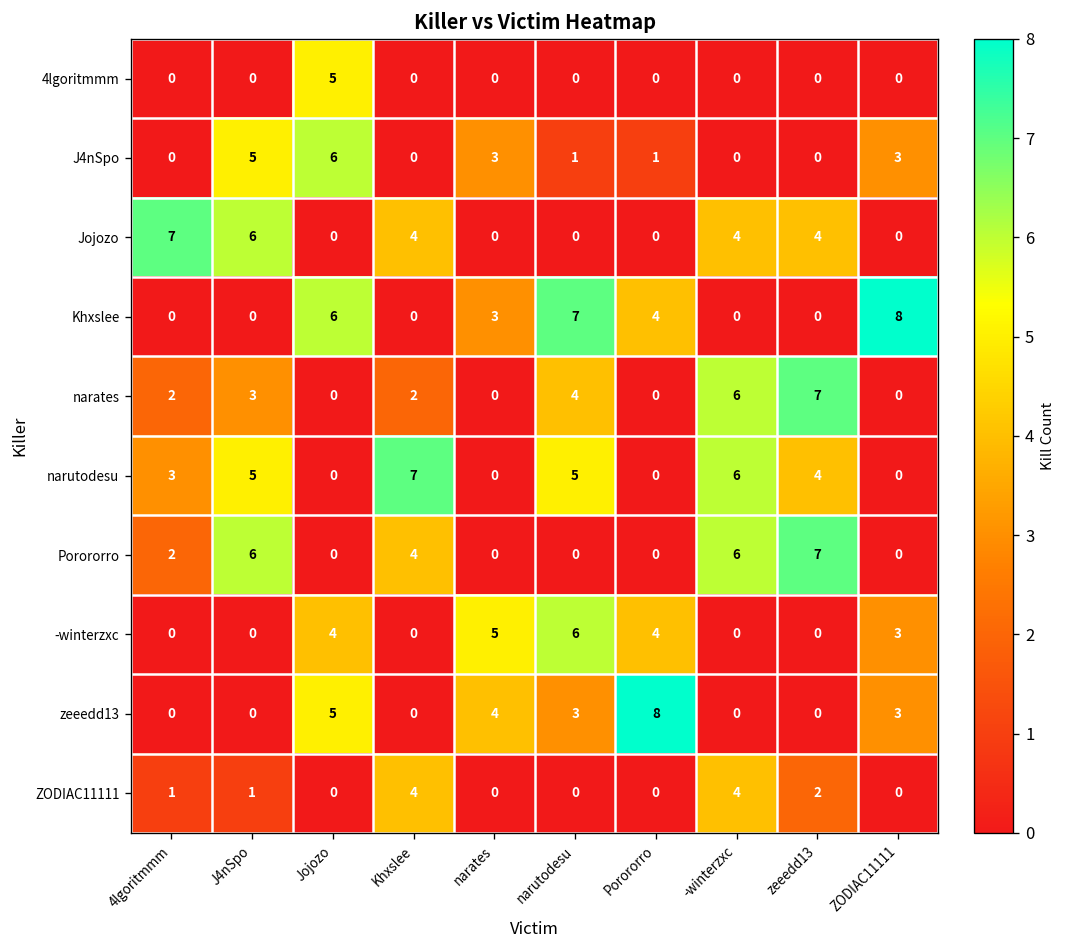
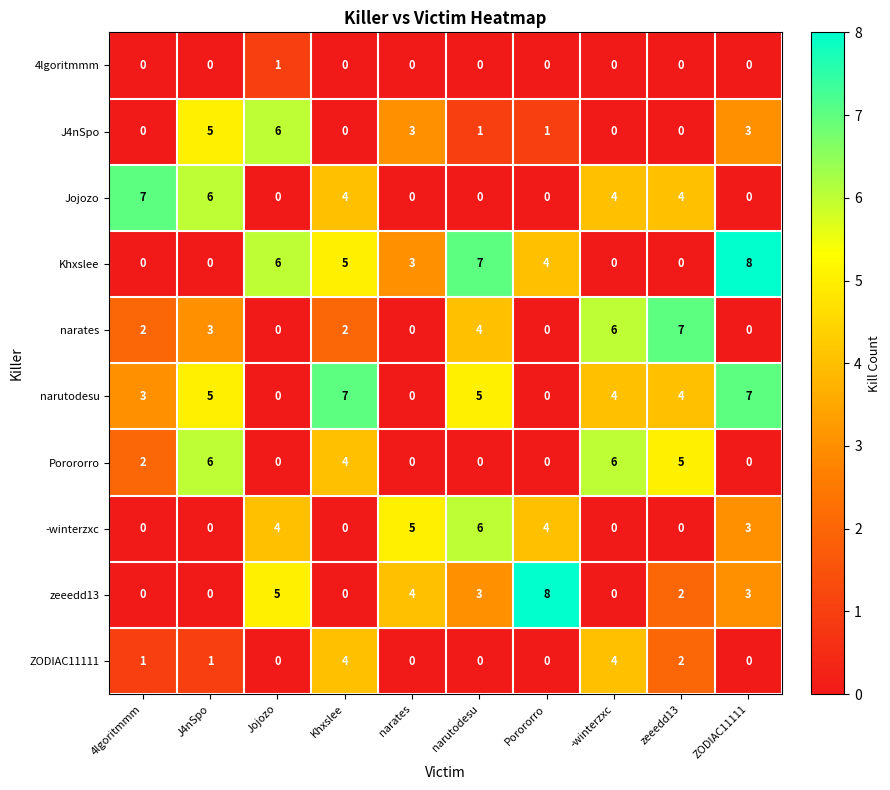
  {
    "4lgoritmmm": {
      "4lgoritmmm": 0,
      "J4nSpo": 0,
-     "Jojozo": 5,
+     "Jojozo": 1,
      "Khxslee": 0,
      "narates": 0,
      "narutodesu": 0,
      "Porororro": 0,
      "-winterzxc": 0,
      "zeeedd13": 0,
      "ZODIAC11111": 0
    },
    "J4nSpo": {
      "4lgoritmmm": 0,
      "J4nSpo": 5,
      "Jojozo": 6,
      "Khxslee": 0,
      "narates": 3,
      "narutodesu": 1,
      "Porororro": 1,
      "-winterzxc": 0,
      "zeeedd13": 0,
      "ZODIAC11111": 3
    },
    "Jojozo": {
      "4lgoritmmm": 7,
      "J4nSpo": 6,
      "Jojozo": 0,
      "Khxslee": 4,
      "narates": 0,
      "narutodesu": 0,
      "Porororro": 0,
      "-winterzxc": 4,
      "zeeedd13": 4,
      "ZODIAC11111": 0
    },
    "Khxslee": {
      "4lgoritmmm": 0,
      "J4nSpo": 0,
      "Jojozo": 6,
-     "Khxslee": 0,
+     "Khxslee": 5,
      "narates": 3,
      "narutodesu": 7,
      "Porororro": 4,
      "-winterzxc": 0,
      "zeeedd13": 0,
      "ZODIAC11111": 8
    },
    "narates": {
      "4lgoritmmm": 2,
      "J4nSpo": 3,
      "Jojozo": 0,
      "Khxslee": 2,
      "narates": 0,
      "narutodesu": 4,
      "Porororro": 0,
      "-winterzxc": 6,
      "zeeedd13": 7,
      "ZODIAC11111": 0
    },
    "narutodesu": {
      "4lgoritmmm": 3,
      "J4nSpo": 5,
      "Jojozo": 0,
      "Khxslee": 7,
      "narates": 0,
      "narutodesu": 5,
      "Porororro": 0,
-     "-winterzxc": 6,
+     "-winterzxc": 4,
      "zeeedd13": 4,
-     "ZODIAC11111": 0
+     "ZODIAC11111": 7
    },
    "Porororro": {
      "4lgoritmmm": 2,
      "J4nSpo": 6,
      "Jojozo": 0,
      "Khxslee": 4,
      "narates": 0,
      "narutodesu": 0,
      "Porororro": 0,
      "-winterzxc": 6,
-     "zeeedd13": 7,
+     "zeeedd13": 5,
      "ZODIAC11111": 0
    },
    "-winterzxc": {
      "4lgoritmmm": 0,
      "J4nSpo": 0,
      "Jojozo": 4,
      "Khxslee": 0,
      "narates": 5,
      "narutodesu": 6,
      "Porororro": 4,
      "-winterzxc": 0,
      "zeeedd13": 0,
      "ZODIAC11111": 3
    },
    "zeeedd13": {
      "4lgoritmmm": 0,
      "J4nSpo": 0,
      "Jojozo": 5,
      "Khxslee": 0,
      "narates": 4,
      "narutodesu": 3,
      "Porororro": 8,
      "-winterzxc": 0,
-     "zeeedd13": 0,
+     "zeeedd13": 2,
      "ZODIAC11111": 3
    },
    "ZODIAC11111": {
      "4lgoritmmm": 1,
      "J4nSpo": 1,
      "Jojozo": 0,
      "Khxslee": 4,
      "narates": 0,
      "narutodesu": 0,
      "Porororro": 0,
      "-winterzxc": 4,
      "zeeedd13": 2,
      "ZODIAC11111": 0
    }
  }
